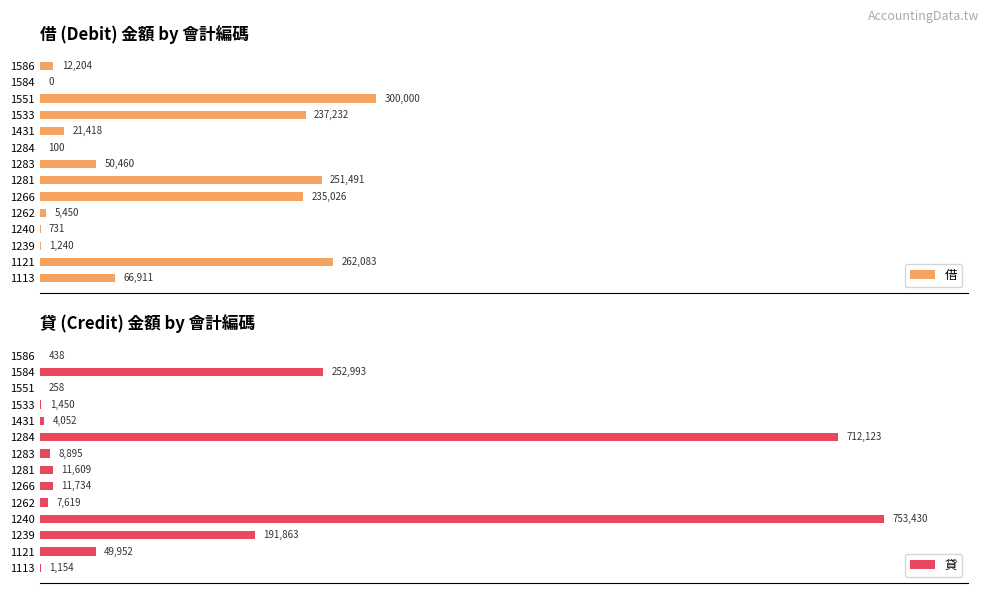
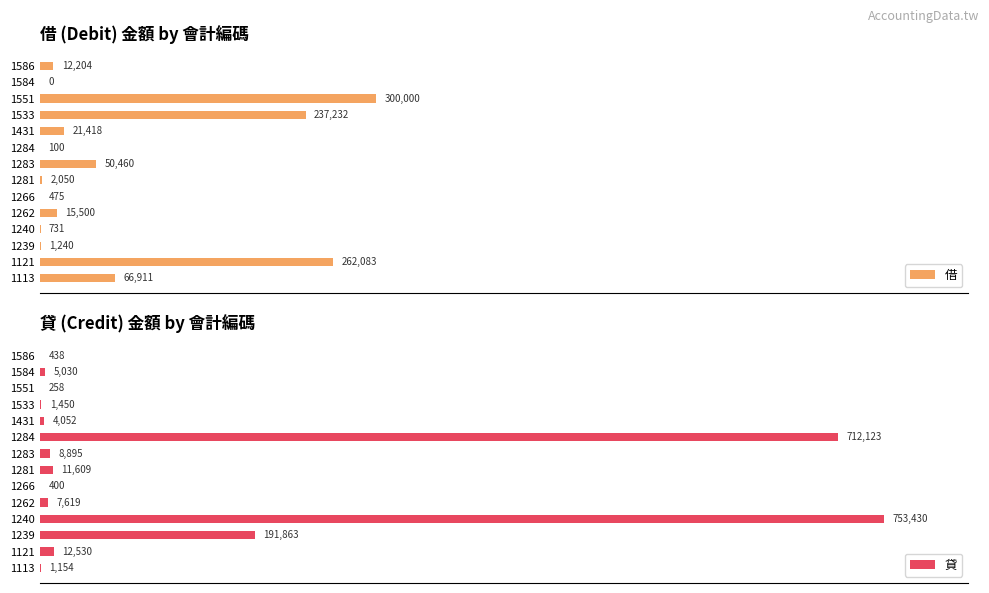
  {
    "借 (Debit) 金額 by 會計編碼": {
      "1586": "12,204",
      "1584": "0",
      "1551": "300,000",
      "1533": "237,232",
      "1431": "21,418",
      "1284": "100",
      "1283": "50,460",
-     "1281": "251,491",
-     "1266": "235,026",
-     "1262": "5,450",
+     "1281": "2,050",
+     "1266": "475",
+     "1262": "15,500",
      "1240": "731",
      "1239": "1,240",
      "1121": "262,083",
      "1113": "66,911"
    },
    "貸 (Credit) 金額 by 會計編碼": {
      "1586": "438",
-     "1584": "252,993",
+     "1584": "5,030",
      "1551": "258",
      "1533": "1,450",
      "1431": "4,052",
      "1284": "712,123",
      "1283": "8,895",
      "1281": "11,609",
-     "1266": "11,734",
+     "1266": "400",
      "1262": "7,619",
      "1240": "753,430",
      "1239": "191,863",
-     "1121": "49,952",
+     "1121": "12,530",
      "1113": "1,154"
    }
  }
